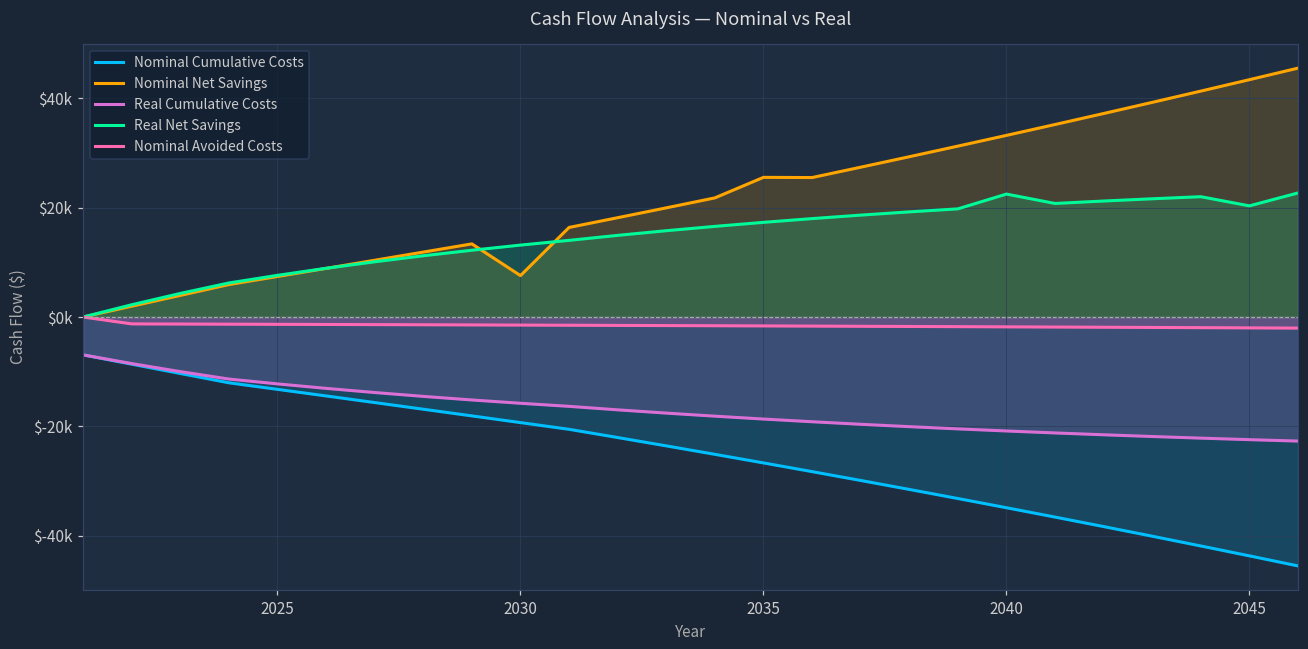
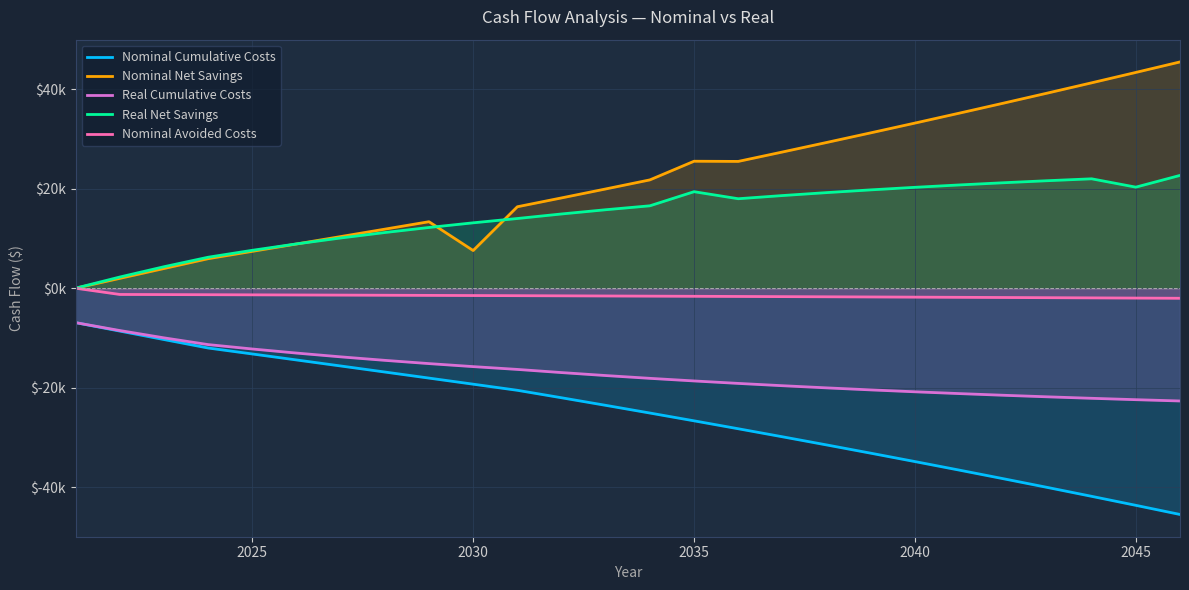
  {
    "Nominal Net Savings": {
      "2030": "$8000",
      "2035": "$26000",
      "2040": "$33000",
      "2045": "$43000"
    },
    "Real Net Savings": {
      "2030": "$13000",
-     "2035": "$17000",
-     "2040": "$22000",
+     "2035": "$19000",
+     "2040": "$20000",
      "2045": "$20000"
    }
  }
